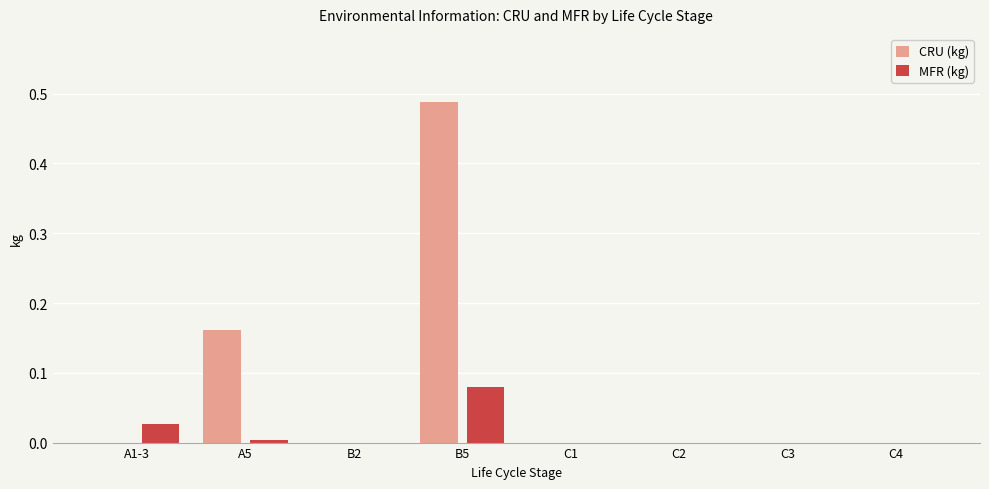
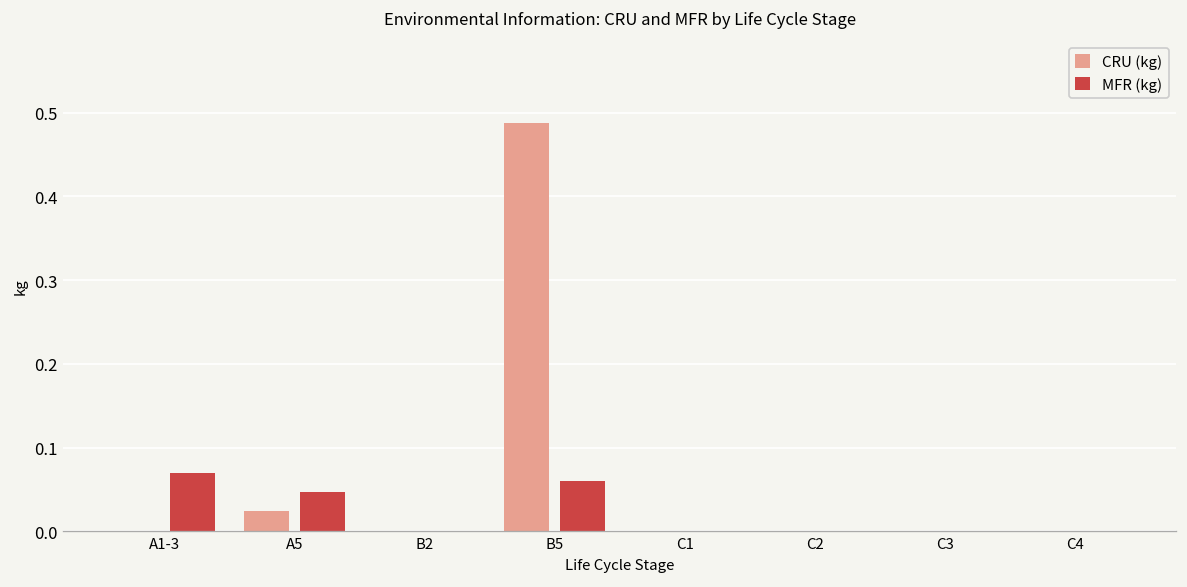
  {
    "CRU (kg)": {
      "A1-3": 0.00,
-     "A5": 0.16,
+     "A5": 0.02,
      "B2": 0.00,
      "B5": 0.49,
      "C1": 0.00,
      "C2": 0.00,
      "C3": 0.00,
      "C4": 0.00
    },
    "MFR (kg)": {
-     "A1-3": 0.03,
-     "A5": 0.00,
+     "A1-3": 0.07,
+     "A5": 0.05,
      "B2": 0.00,
-     "B5": 0.08,
+     "B5": 0.06,
      "C1": 0.00,
      "C2": 0.00,
      "C3": 0.00,
      "C4": 0.00
    }
  }
